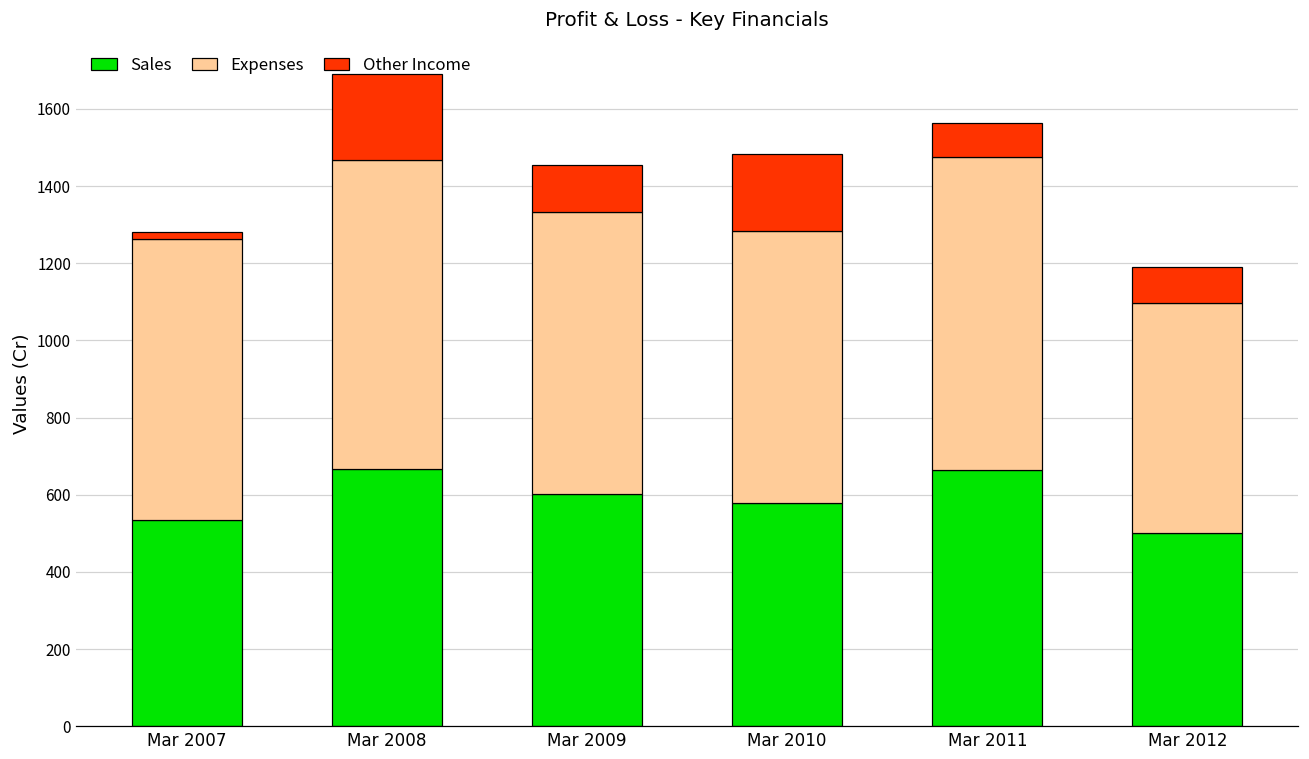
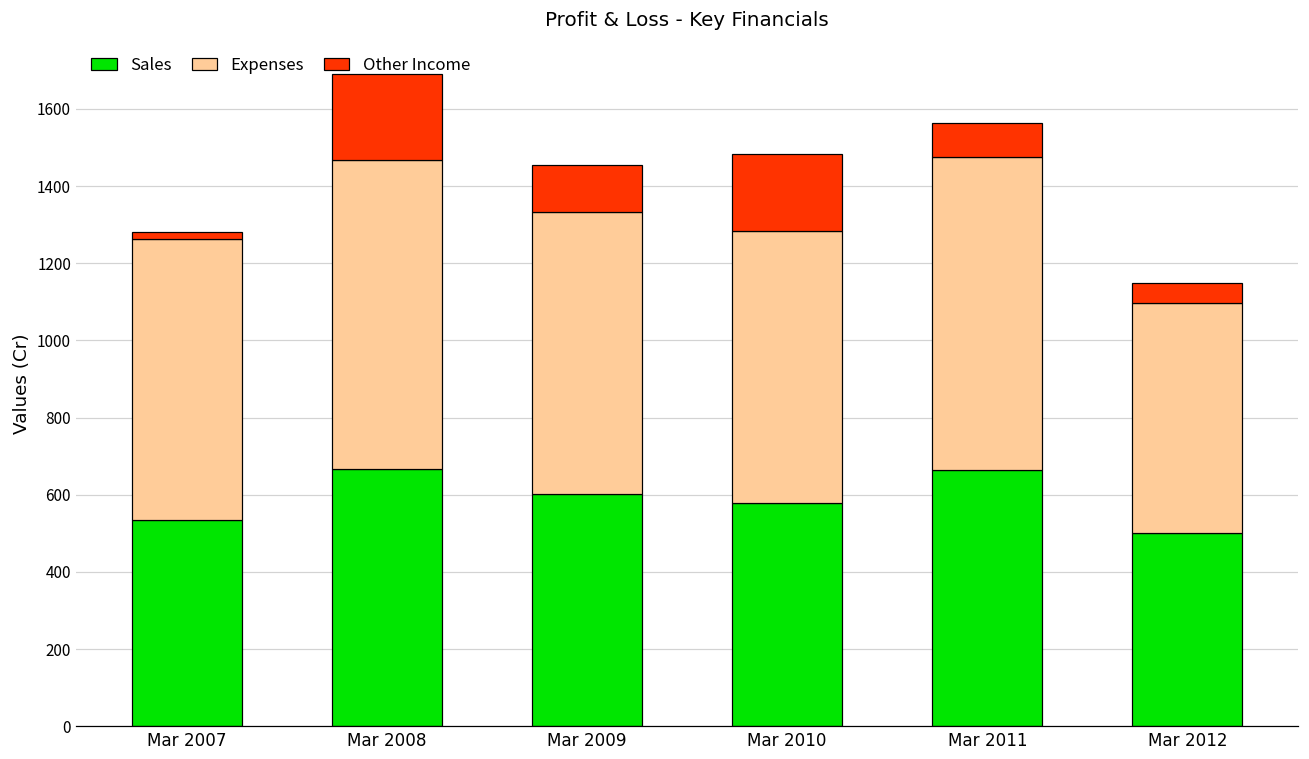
  {
    "Sales": {
      "Mar 2007": 530,
      "Mar 2008": 670,
      "Mar 2009": 600,
      "Mar 2010": 580,
      "Mar 2011": 670,
      "Mar 2012": 500
    },
    "Expenses": {
      "Mar 2007": 730,
      "Mar 2008": 800,
      "Mar 2009": 730,
      "Mar 2010": 710,
      "Mar 2011": 810,
      "Mar 2012": 600
    },
    "Other Income": {
      "Mar 2007": 20,
      "Mar 2008": 220,
      "Mar 2009": 120,
      "Mar 2010": 200,
      "Mar 2011": 90,
-     "Mar 2012": 90
+     "Mar 2012": 50
    }
  }
